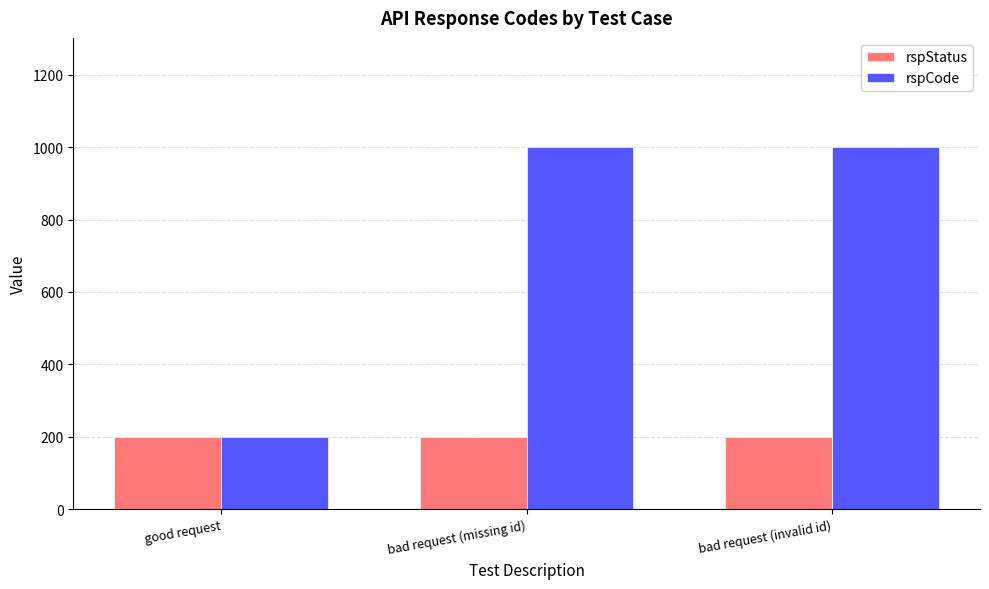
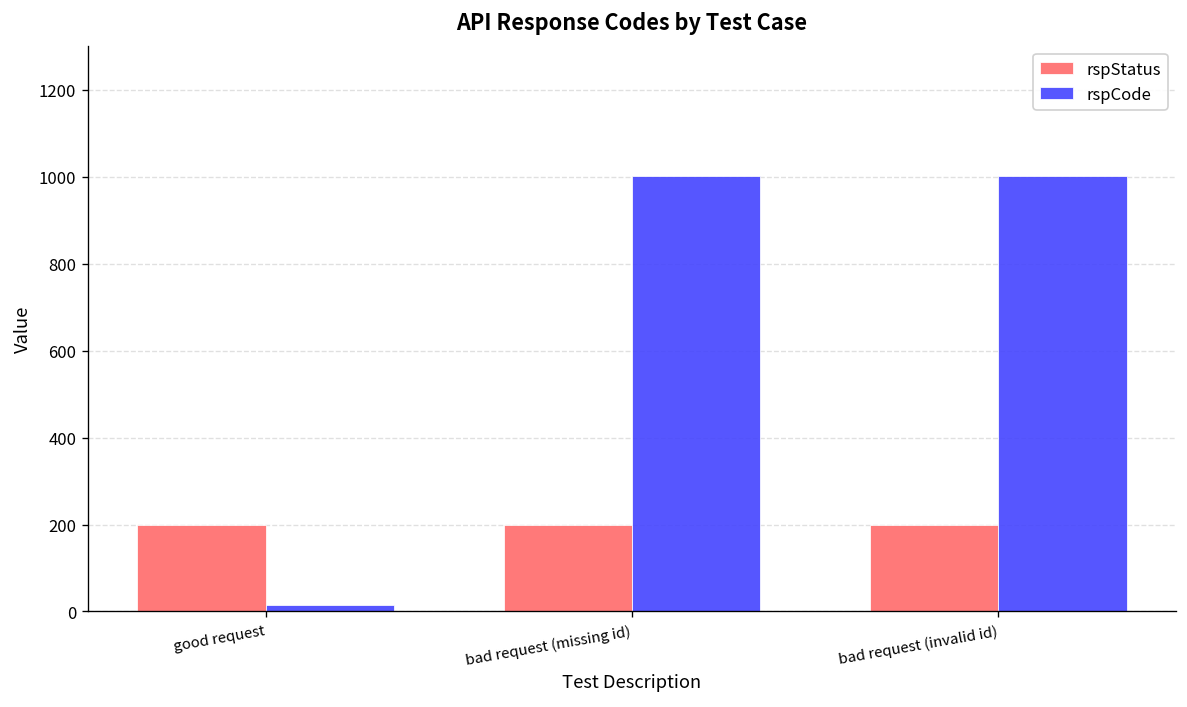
  {
    "rspStatus": {
      "good request": 200,
      "bad request (missing id)": 200,
      "bad request (invalid id)": 200
    },
    "rspCode": {
-     "good request": 200,
+     "good request": 20,
      "bad request (missing id)": 1000,
      "bad request (invalid id)": 1000
    }
  }
